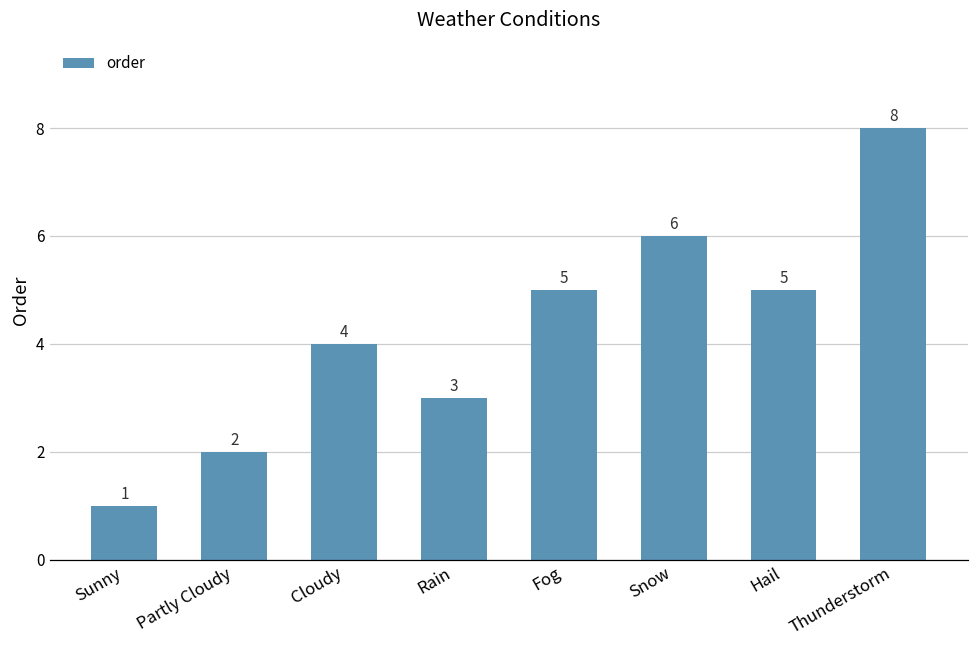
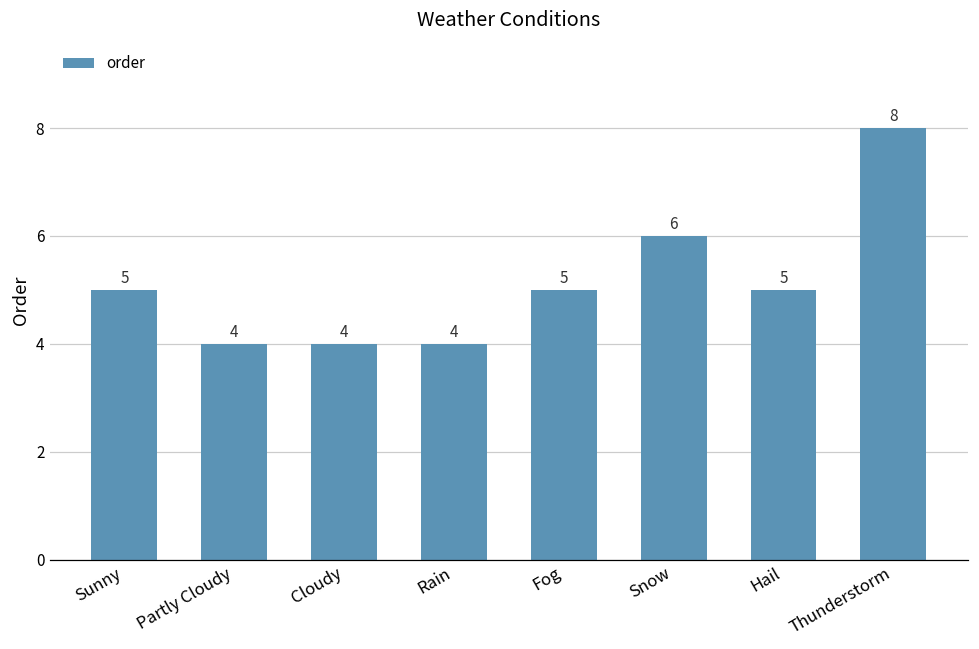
  {
-   "Sunny": 1,
-   "Partly Cloudy": 2,
+   "Sunny": 5,
+   "Partly Cloudy": 4,
    "Cloudy": 4,
-   "Rain": 3,
+   "Rain": 4,
    "Fog": 5,
    "Snow": 6,
    "Hail": 5,
    "Thunderstorm": 8
  }
